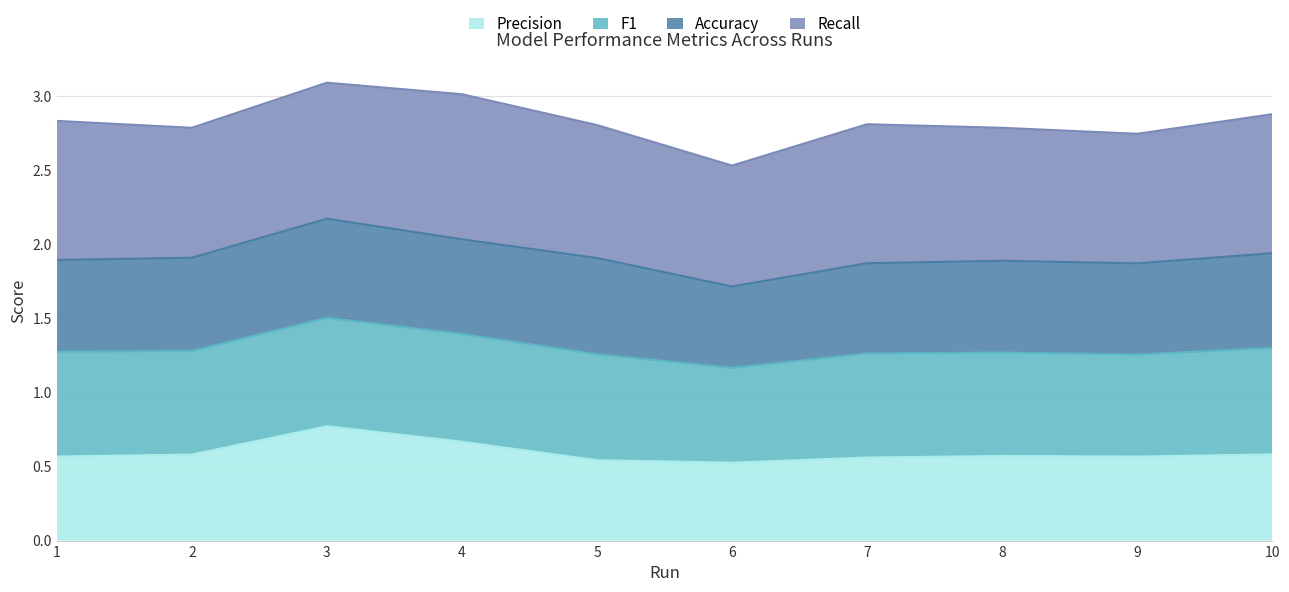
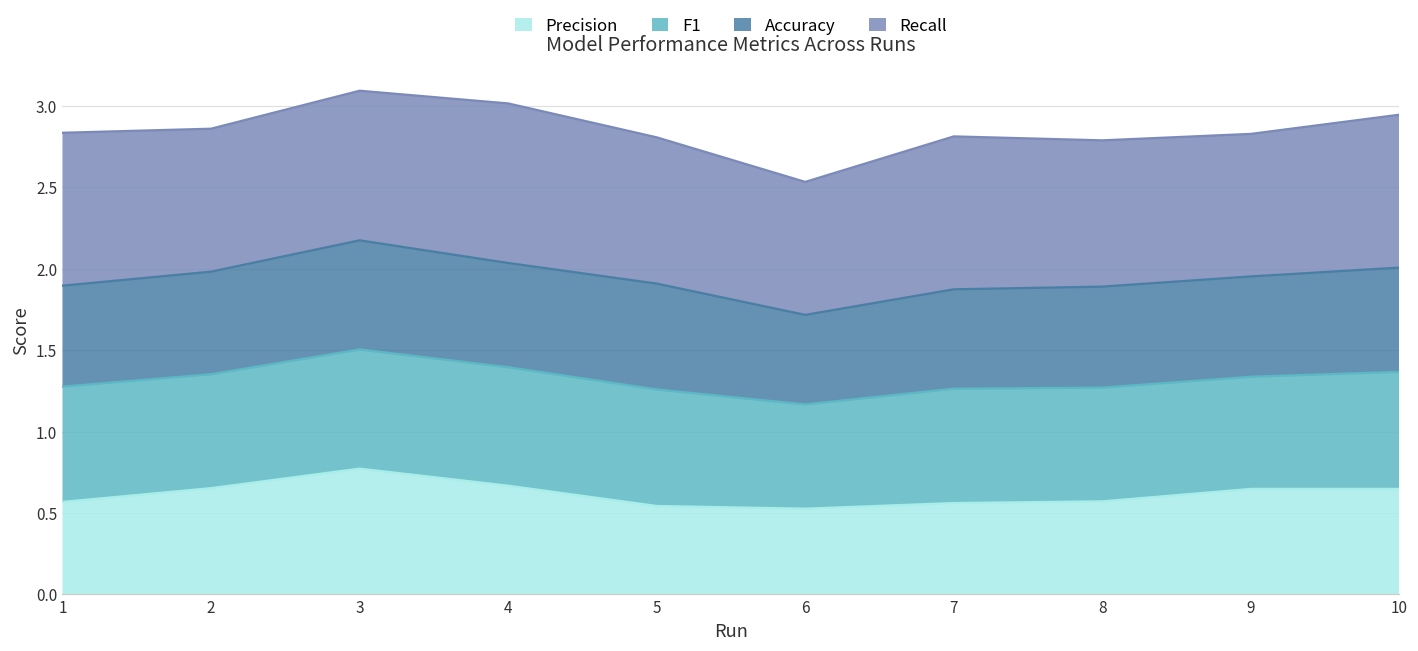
  {
    "Precision": {
      "1": 0.57,
-     "2": 0.58,
+     "2": 0.65,
      "3": 0.77,
      "4": 0.67,
      "5": 0.54,
      "6": 0.53,
      "7": 0.56,
      "8": 0.57,
-     "9": 0.57,
-     "10": 0.58
+     "9": 0.65,
+     "10": 0.65
    }
  }
